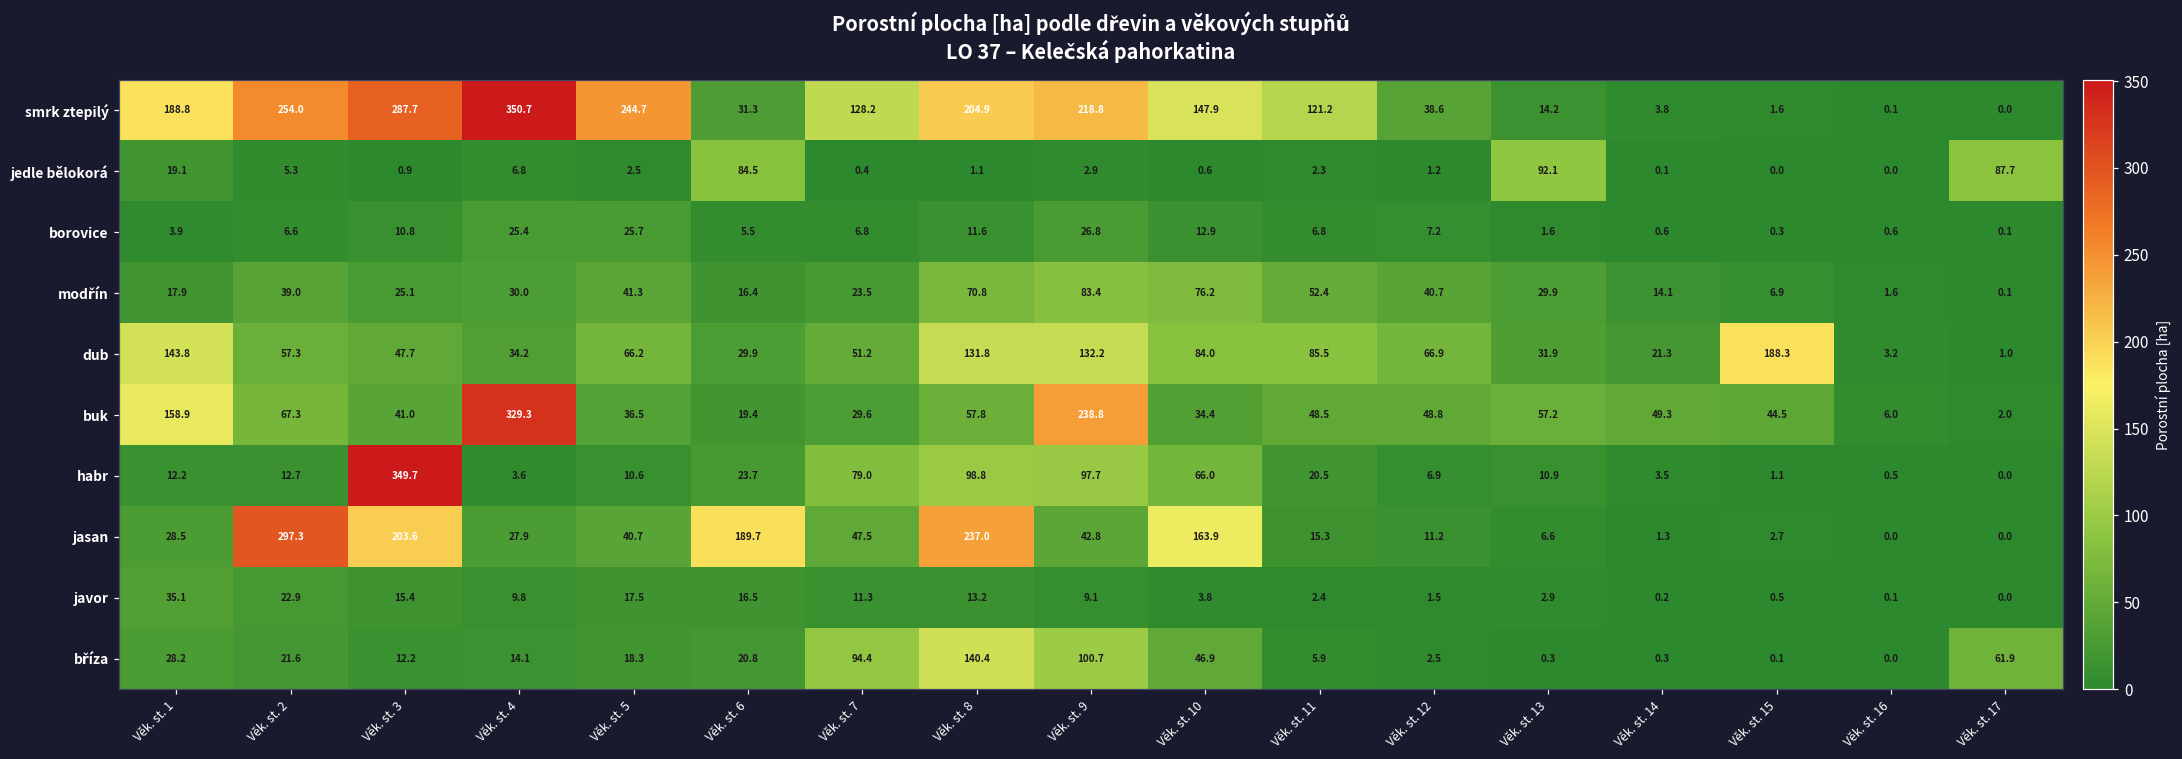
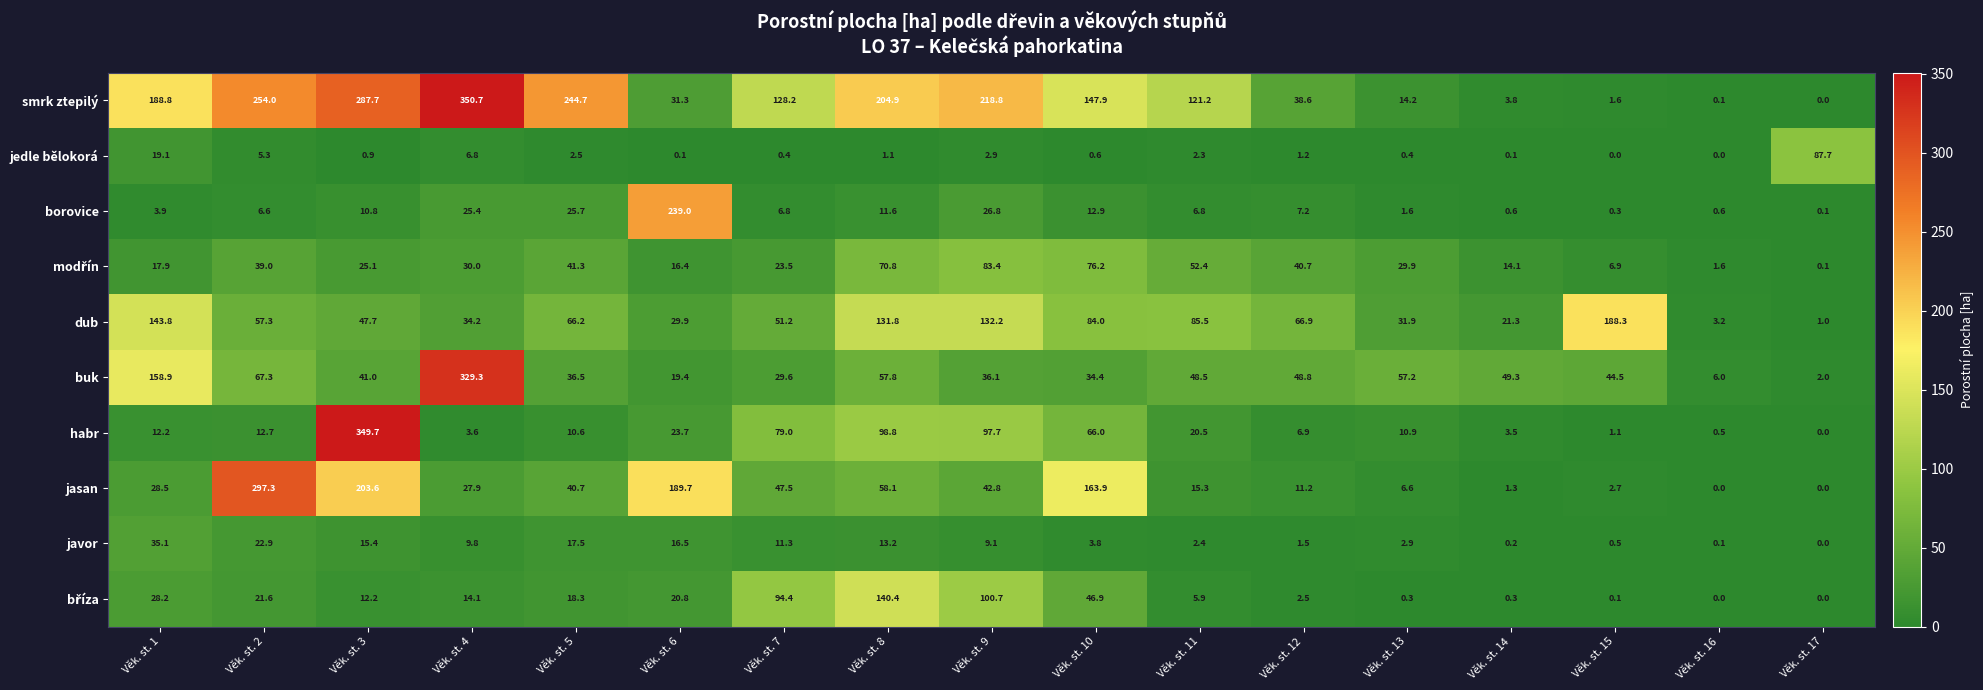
  {
    "smrk ztepilý": {
      "Věk. st. 1": 188.8,
      "Věk. st. 2": 254.0,
      "Věk. st. 3": 287.7,
      "Věk. st. 4": 350.7,
      "Věk. st. 5": 244.7,
      "Věk. st. 6": 31.3,
      "Věk. st. 7": 128.2,
      "Věk. st. 8": 204.9,
      "Věk. st. 9": 218.8,
      "Věk. st. 10": 147.9,
      "Věk. st. 11": 121.2,
      "Věk. st. 12": 38.6,
      "Věk. st. 13": 14.2,
      "Věk. st. 14": 3.8,
      "Věk. st. 15": 1.6,
      "Věk. st. 16": 0.1,
      "Věk. st. 17": 0.0
    },
    "jedle bělokorá": {
      "Věk. st. 1": 19.1,
      "Věk. st. 2": 5.3,
      "Věk. st. 3": 0.9,
      "Věk. st. 4": 6.8,
      "Věk. st. 5": 2.5,
-     "Věk. st. 6": 84.5,
+     "Věk. st. 6": 0.1,
      "Věk. st. 7": 0.4,
      "Věk. st. 8": 1.1,
      "Věk. st. 9": 2.9,
      "Věk. st. 10": 0.6,
      "Věk. st. 11": 2.3,
      "Věk. st. 12": 1.2,
-     "Věk. st. 13": 92.1,
+     "Věk. st. 13": 0.4,
      "Věk. st. 14": 0.1,
      "Věk. st. 15": 0.0,
      "Věk. st. 16": 0.0,
      "Věk. st. 17": 87.7
    },
    "borovice": {
      "Věk. st. 1": 3.9,
      "Věk. st. 2": 6.6,
      "Věk. st. 3": 10.8,
      "Věk. st. 4": 25.4,
      "Věk. st. 5": 25.7,
-     "Věk. st. 6": 5.5,
+     "Věk. st. 6": 239.0,
      "Věk. st. 7": 6.8,
      "Věk. st. 8": 11.6,
      "Věk. st. 9": 26.8,
      "Věk. st. 10": 12.9,
      "Věk. st. 11": 6.8,
      "Věk. st. 12": 7.2,
      "Věk. st. 13": 1.6,
      "Věk. st. 14": 0.6,
      "Věk. st. 15": 0.3,
      "Věk. st. 16": 0.6,
      "Věk. st. 17": 0.1
    },
    "modřín": {
      "Věk. st. 1": 17.9,
      "Věk. st. 2": 39.0,
      "Věk. st. 3": 25.1,
      "Věk. st. 4": 30.0,
      "Věk. st. 5": 41.3,
      "Věk. st. 6": 16.4,
      "Věk. st. 7": 23.5,
      "Věk. st. 8": 70.8,
      "Věk. st. 9": 83.4,
      "Věk. st. 10": 76.2,
      "Věk. st. 11": 52.4,
      "Věk. st. 12": 40.7,
      "Věk. st. 13": 29.9,
      "Věk. st. 14": 14.1,
      "Věk. st. 15": 6.9,
      "Věk. st. 16": 1.6,
      "Věk. st. 17": 0.1
    },
    "dub": {
      "Věk. st. 1": 143.8,
      "Věk. st. 2": 57.3,
      "Věk. st. 3": 47.7,
      "Věk. st. 4": 34.2,
      "Věk. st. 5": 66.2,
      "Věk. st. 6": 29.9,
      "Věk. st. 7": 51.2,
      "Věk. st. 8": 131.8,
      "Věk. st. 9": 132.2,
      "Věk. st. 10": 84.0,
      "Věk. st. 11": 85.5,
      "Věk. st. 12": 66.9,
      "Věk. st. 13": 31.9,
      "Věk. st. 14": 21.3,
      "Věk. st. 15": 188.3,
      "Věk. st. 16": 3.2,
      "Věk. st. 17": 1.0
    },
    "buk": {
      "Věk. st. 1": 158.9,
      "Věk. st. 2": 67.3,
      "Věk. st. 3": 41.0,
      "Věk. st. 4": 329.3,
      "Věk. st. 5": 36.5,
      "Věk. st. 6": 19.4,
      "Věk. st. 7": 29.6,
      "Věk. st. 8": 57.8,
-     "Věk. st. 9": 238.8,
+     "Věk. st. 9": 36.1,
      "Věk. st. 10": 34.4,
      "Věk. st. 11": 48.5,
      "Věk. st. 12": 48.8,
      "Věk. st. 13": 57.2,
      "Věk. st. 14": 49.3,
      "Věk. st. 15": 44.5,
      "Věk. st. 16": 6.0,
      "Věk. st. 17": 2.0
    },
    "habr": {
      "Věk. st. 1": 12.2,
      "Věk. st. 2": 12.7,
      "Věk. st. 3": 349.7,
      "Věk. st. 4": 3.6,
      "Věk. st. 5": 10.6,
      "Věk. st. 6": 23.7,
      "Věk. st. 7": 79.0,
      "Věk. st. 8": 98.8,
      "Věk. st. 9": 97.7,
      "Věk. st. 10": 66.0,
      "Věk. st. 11": 20.5,
      "Věk. st. 12": 6.9,
      "Věk. st. 13": 10.9,
      "Věk. st. 14": 3.5,
      "Věk. st. 15": 1.1,
      "Věk. st. 16": 0.5,
      "Věk. st. 17": 0.0
    },
    "jasan": {
      "Věk. st. 1": 28.5,
      "Věk. st. 2": 297.3,
      "Věk. st. 3": 203.6,
      "Věk. st. 4": 27.9,
      "Věk. st. 5": 40.7,
      "Věk. st. 6": 189.7,
      "Věk. st. 7": 47.5,
-     "Věk. st. 8": 237.0,
+     "Věk. st. 8": 58.1,
      "Věk. st. 9": 42.8,
      "Věk. st. 10": 163.9,
      "Věk. st. 11": 15.3,
      "Věk. st. 12": 11.2,
      "Věk. st. 13": 6.6,
      "Věk. st. 14": 1.3,
      "Věk. st. 15": 2.7,
      "Věk. st. 16": 0.0,
      "Věk. st. 17": 0.0
    },
    "javor": {
      "Věk. st. 1": 35.1,
      "Věk. st. 2": 22.9,
      "Věk. st. 3": 15.4,
      "Věk. st. 4": 9.8,
      "Věk. st. 5": 17.5,
      "Věk. st. 6": 16.5,
      "Věk. st. 7": 11.3,
      "Věk. st. 8": 13.2,
      "Věk. st. 9": 9.1,
      "Věk. st. 10": 3.8,
      "Věk. st. 11": 2.4,
      "Věk. st. 12": 1.5,
      "Věk. st. 13": 2.9,
      "Věk. st. 14": 0.2,
      "Věk. st. 15": 0.5,
      "Věk. st. 16": 0.1,
      "Věk. st. 17": 0.0
    },
    "bříza": {
      "Věk. st. 1": 28.2,
      "Věk. st. 2": 21.6,
      "Věk. st. 3": 12.2,
      "Věk. st. 4": 14.1,
      "Věk. st. 5": 18.3,
      "Věk. st. 6": 20.8,
      "Věk. st. 7": 94.4,
      "Věk. st. 8": 140.4,
      "Věk. st. 9": 100.7,
      "Věk. st. 10": 46.9,
      "Věk. st. 11": 5.9,
      "Věk. st. 12": 2.5,
      "Věk. st. 13": 0.3,
      "Věk. st. 14": 0.3,
      "Věk. st. 15": 0.1,
      "Věk. st. 16": 0.0,
-     "Věk. st. 17": 61.9
+     "Věk. st. 17": 0.0
    }
  }
